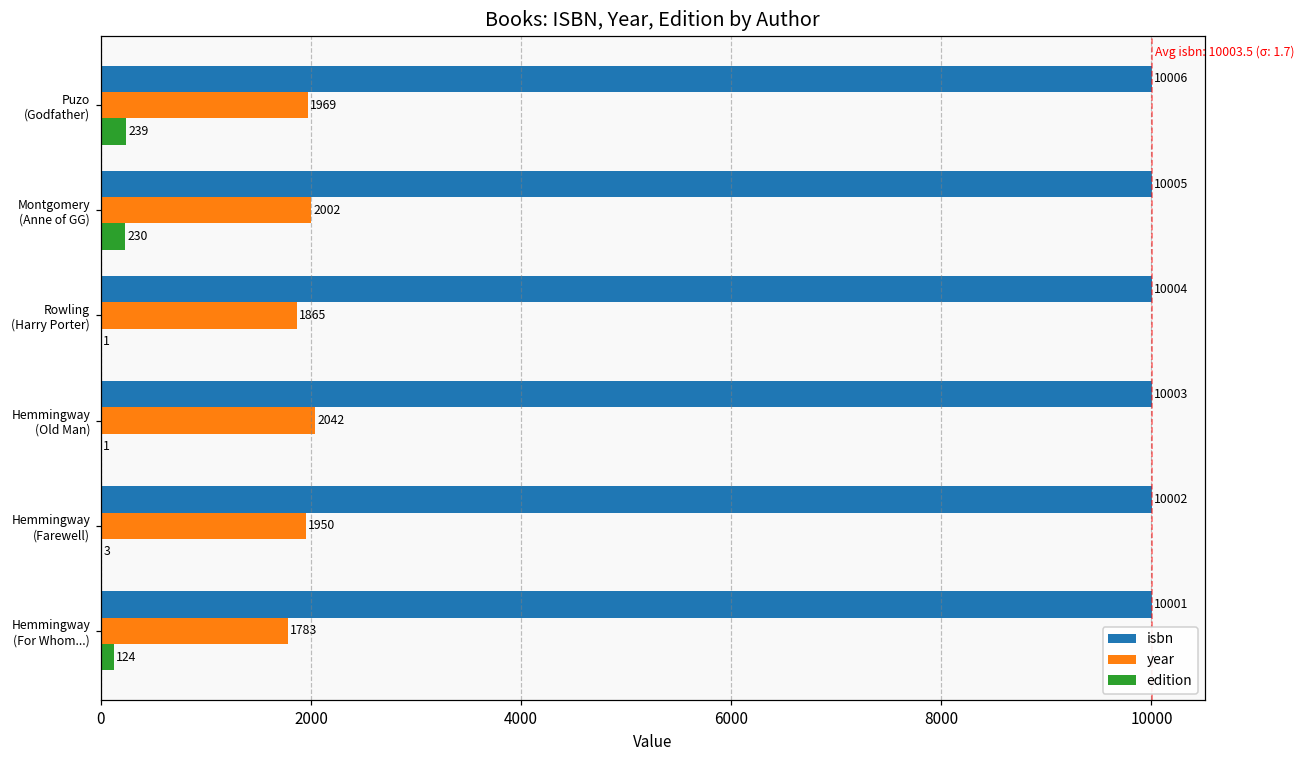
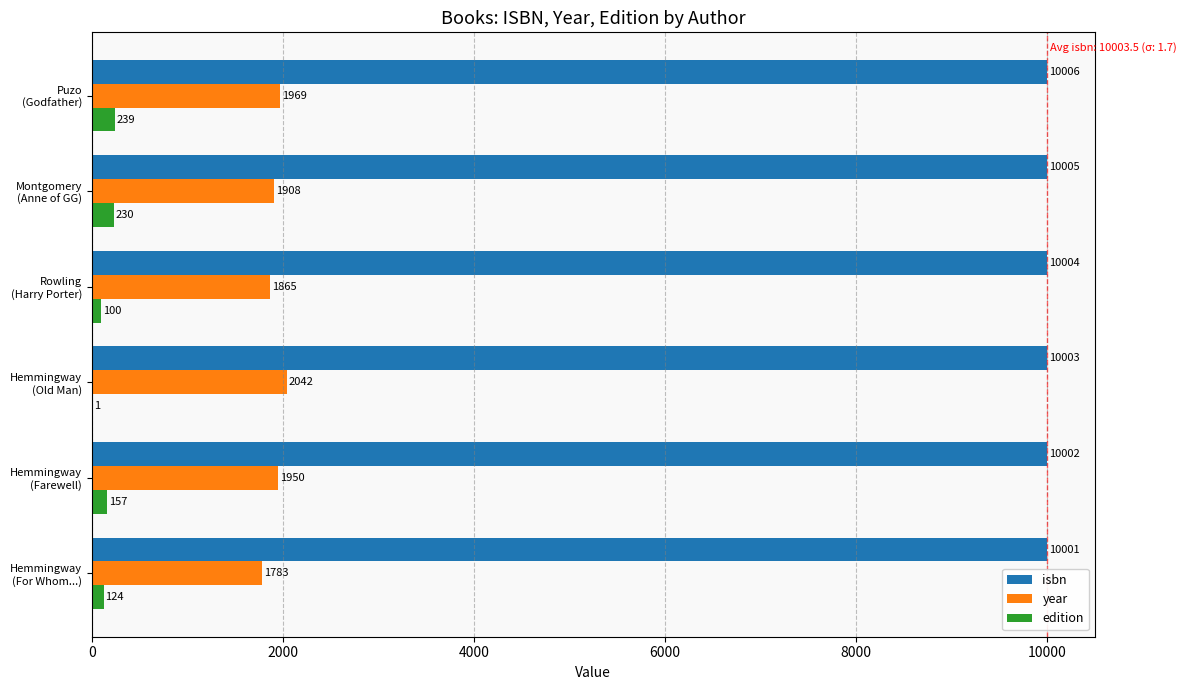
  {
    "isbn": {
      "Puzo (Godfather)": 10006,
      "Montgomery (Anne of GG)": 10005,
      "Rowling (Harry Porter)": 10004,
      "Hemmingway (Old Man)": 10003,
      "Hemmingway (Farewell)": 10002,
      "Hemmingway (For Whom...)": 10001
    },
    "year": {
      "Puzo (Godfather)": 1969,
-     "Montgomery (Anne of GG)": 2002,
+     "Montgomery (Anne of GG)": 1908,
      "Rowling (Harry Porter)": 1865,
      "Hemmingway (Old Man)": 2042,
      "Hemmingway (Farewell)": 1950,
      "Hemmingway (For Whom...)": 1783
    },
    "edition": {
      "Puzo (Godfather)": 239,
      "Montgomery (Anne of GG)": 230,
-     "Rowling (Harry Porter)": 1,
+     "Rowling (Harry Porter)": 100,
      "Hemmingway (Old Man)": 1,
-     "Hemmingway (Farewell)": 3,
+     "Hemmingway (Farewell)": 157,
      "Hemmingway (For Whom...)": 124
    }
  }
